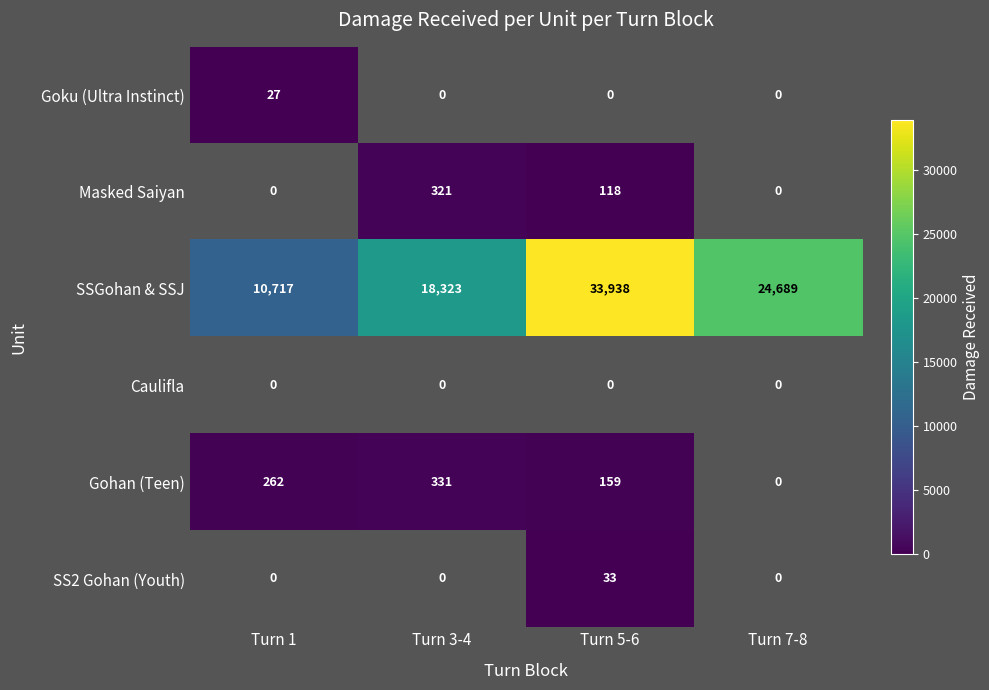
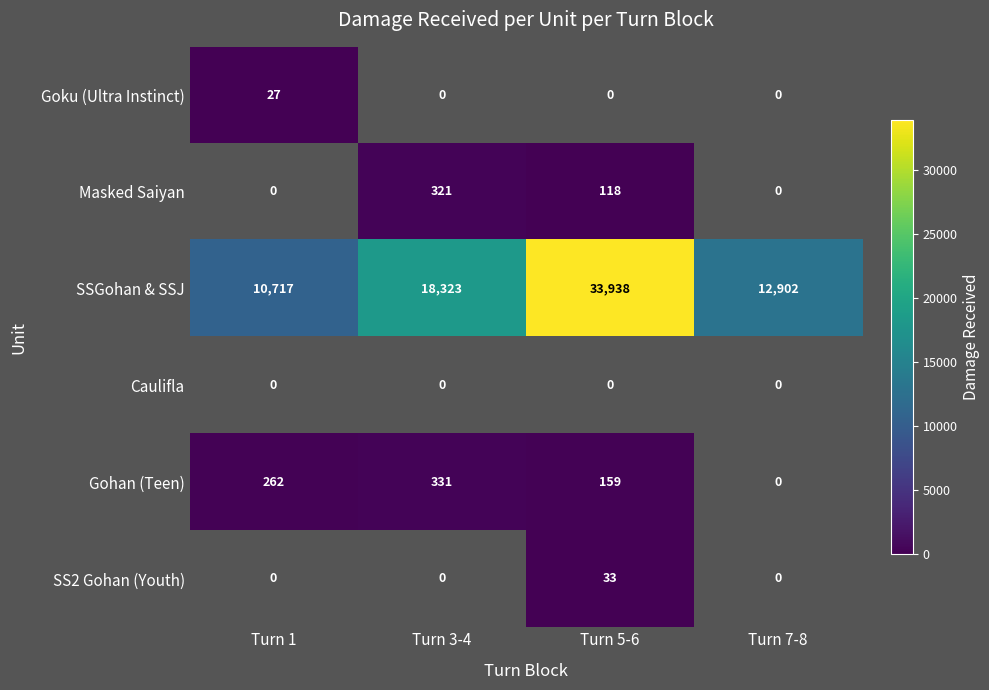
  {
    "Goku (Ultra Instinct)": {
      "Turn 1": "27"
    },
    "Masked Saiyan": {
      "Turn 3-4": "321",
      "Turn 5-6": "118"
    },
    "SSGohan & SSJ": {
      "Turn 1": "10,717",
      "Turn 3-4": "18,323",
      "Turn 5-6": "33,938",
-     "Turn 7-8": "24,689"
+     "Turn 7-8": "12,902"
    },
    "Gohan (Teen)": {
      "Turn 1": "262",
      "Turn 3-4": "331",
      "Turn 5-6": "159"
    },
    "SS2 Gohan (Youth)": {
      "Turn 5-6": "33"
    }
  }
